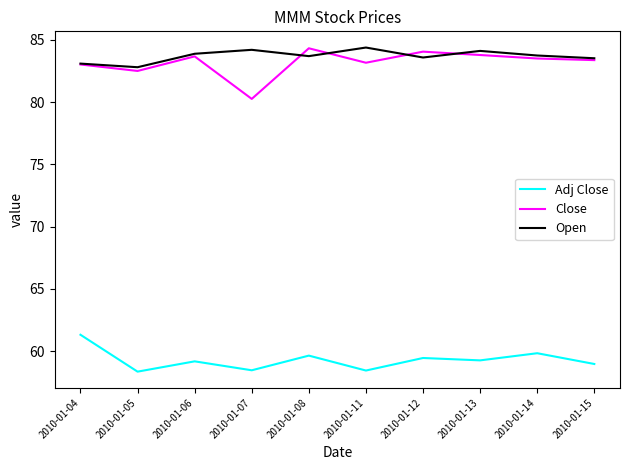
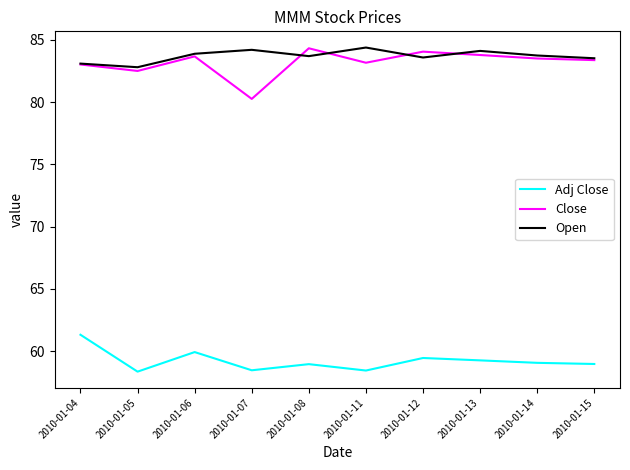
  {
    "Adj Close": {
      "2010-01-04": 61.3,
      "2010-01-05": 58.4,
-     "2010-01-06": 59.2,
+     "2010-01-06": 59.9,
      "2010-01-07": 58.5,
-     "2010-01-08": 59.6,
+     "2010-01-08": 59.0,
      "2010-01-11": 58.4,
      "2010-01-12": 59.5,
      "2010-01-13": 59.3,
-     "2010-01-14": 59.8,
+     "2010-01-14": 59.1,
      "2010-01-15": 59.0
    },
    "Close": {
      "2010-01-05": 82.5,
      "2010-01-06": 83.7,
      "2010-01-07": 80.3,
      "2010-01-08": 84.3,
      "2010-01-11": 83.2,
      "2010-01-12": 84.1,
      "2010-01-13": 83.8,
      "2010-01-14": 83.5
    },
    "Open": {
      "2010-01-05": 82.8,
      "2010-01-06": 83.9,
      "2010-01-07": 84.2,
      "2010-01-08": 83.7,
      "2010-01-11": 84.4,
      "2010-01-12": 83.6,
      "2010-01-13": 84.1,
      "2010-01-14": 83.7
    }
  }
